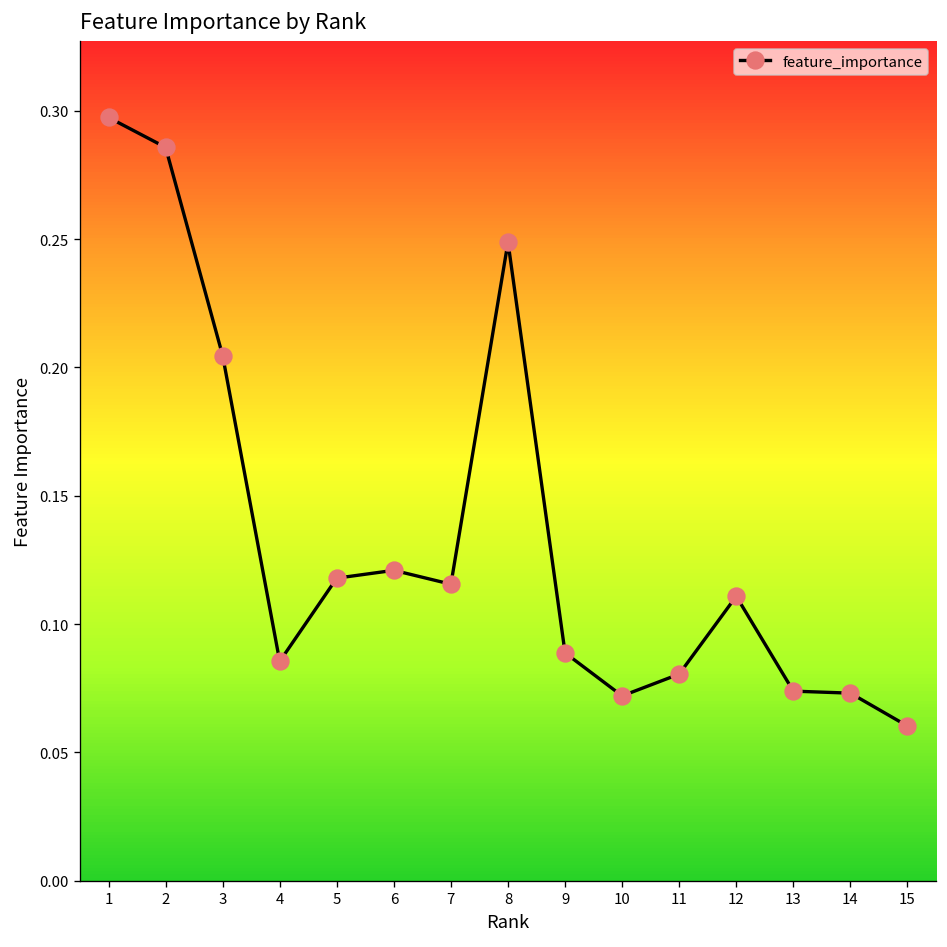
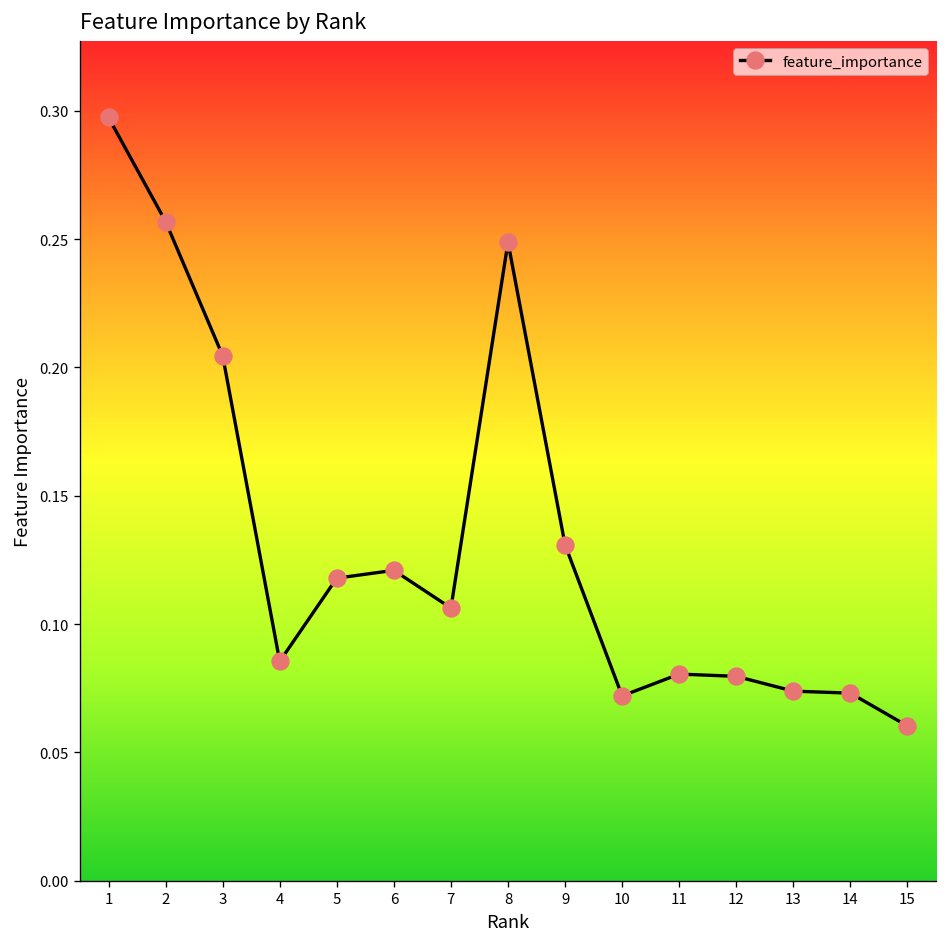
  {
    "1": 0.297,
-   "2": 0.286,
+   "2": 0.257,
    "3": 0.205,
    "4": 0.085,
    "5": 0.118,
    "6": 0.121,
-   "7": 0.116,
+   "7": 0.106,
    "8": 0.249,
-   "9": 0.089,
+   "9": 0.131,
    "10": 0.072,
    "11": 0.081,
-   "12": 0.111,
+   "12": 0.080,
    "13": 0.074,
    "14": 0.073,
    "15": 0.060
  }
